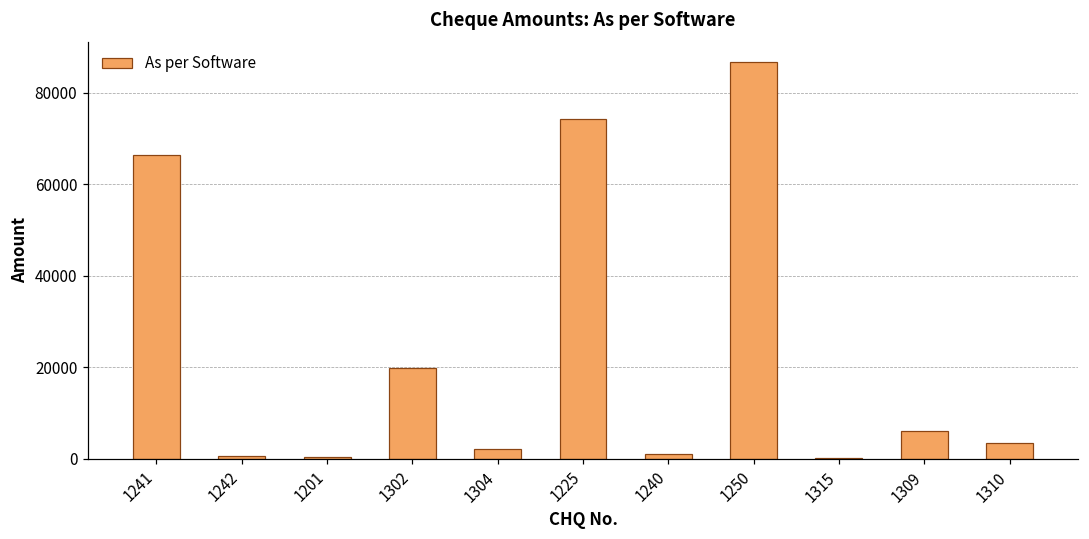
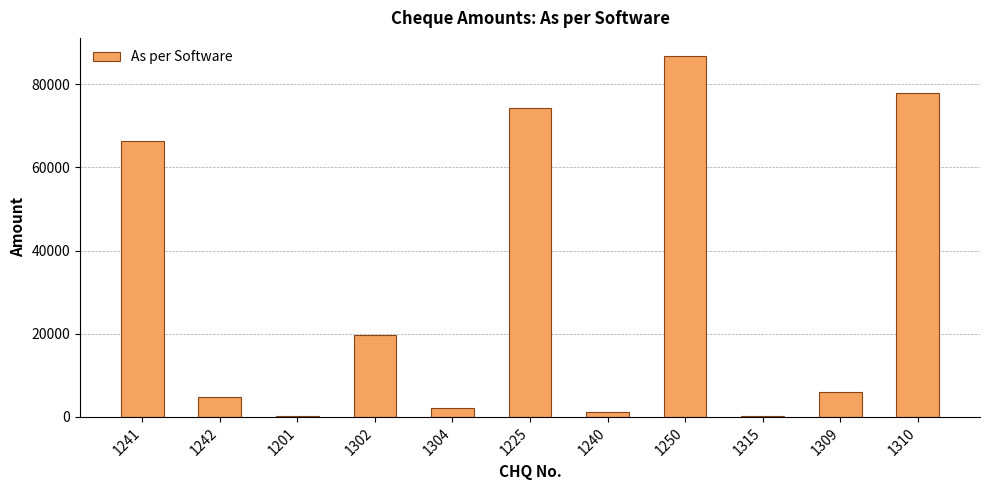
  {
    "1241": 66000,
-   "1242": 0,
+   "1242": 5000,
    "1302": 20000,
    "1304": 2000,
    "1225": 74000,
    "1240": 1000,
    "1250": 87000,
    "1309": 6000,
-   "1310": 3000
+   "1310": 78000
  }
